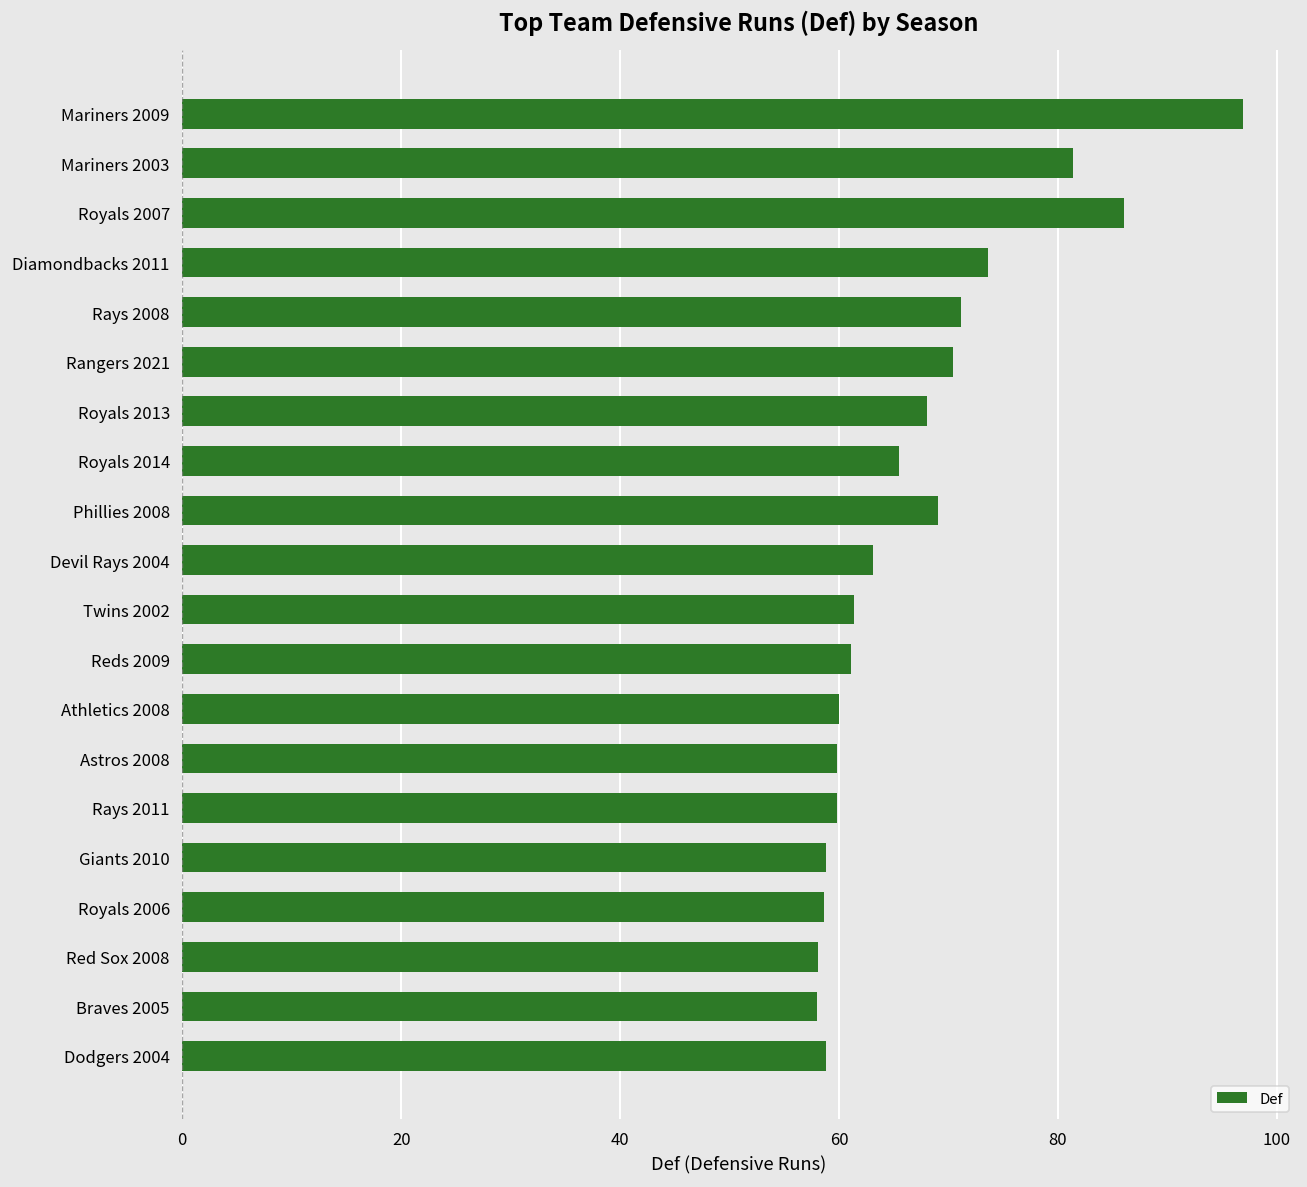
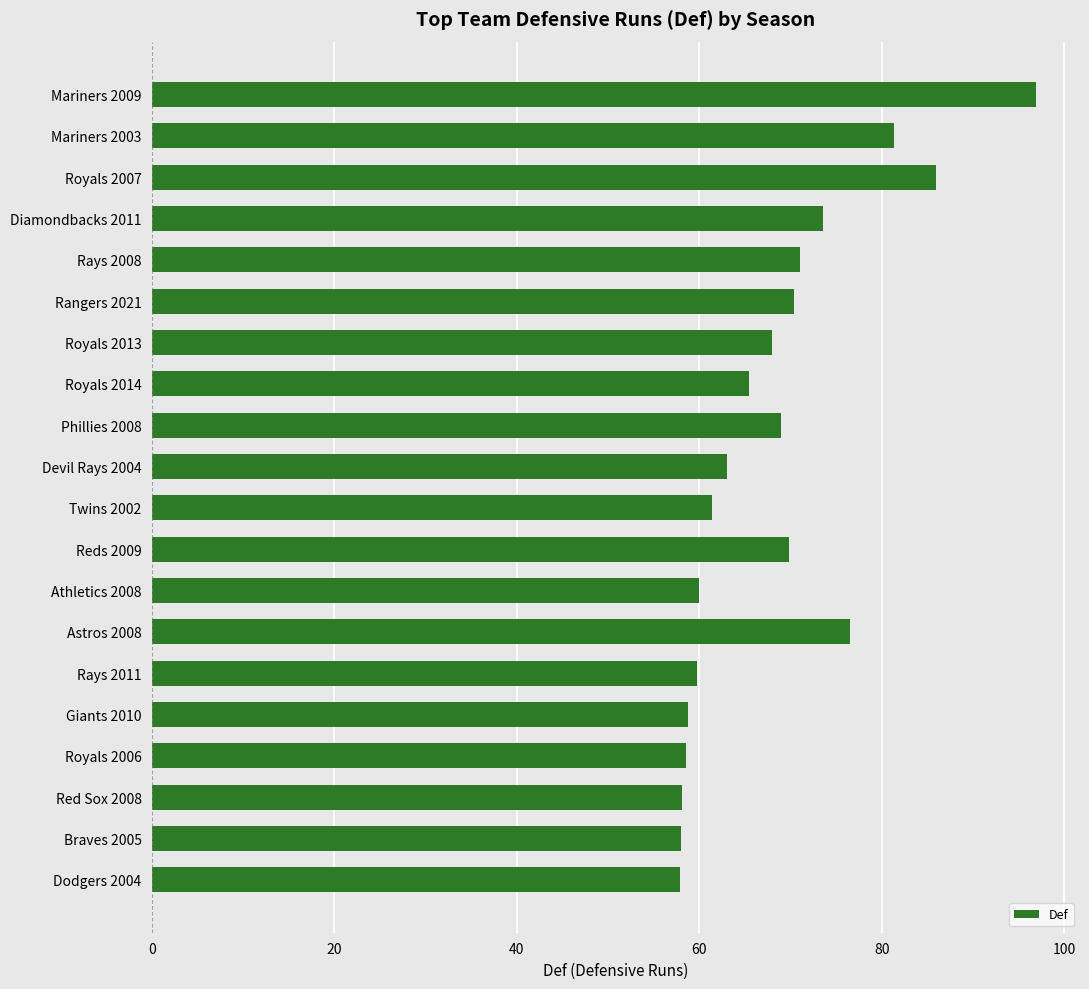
  {
    "Mariners 2009": 97,
    "Mariners 2003": 81,
    "Royals 2007": 86,
    "Diamondbacks 2011": 74,
    "Rays 2008": 71,
    "Rangers 2021": 70,
    "Royals 2013": 68,
    "Royals 2014": 66,
    "Phillies 2008": 69,
    "Devil Rays 2004": 63,
    "Twins 2002": 61,
-   "Reds 2009": 61,
+   "Reds 2009": 70,
    "Athletics 2008": 60,
-   "Astros 2008": 60,
+   "Astros 2008": 77,
    "Rays 2011": 60,
    "Giants 2010": 59,
    "Royals 2006": 59,
    "Red Sox 2008": 58,
    "Braves 2005": 58,
-   "Dodgers 2004": 59
+   "Dodgers 2004": 58
  }
